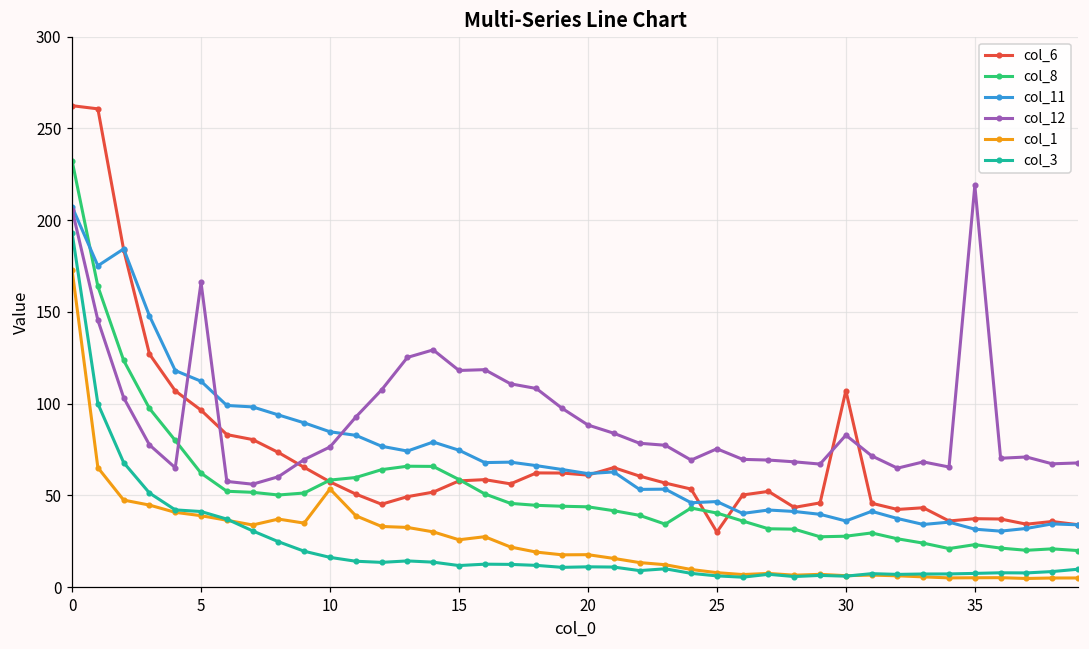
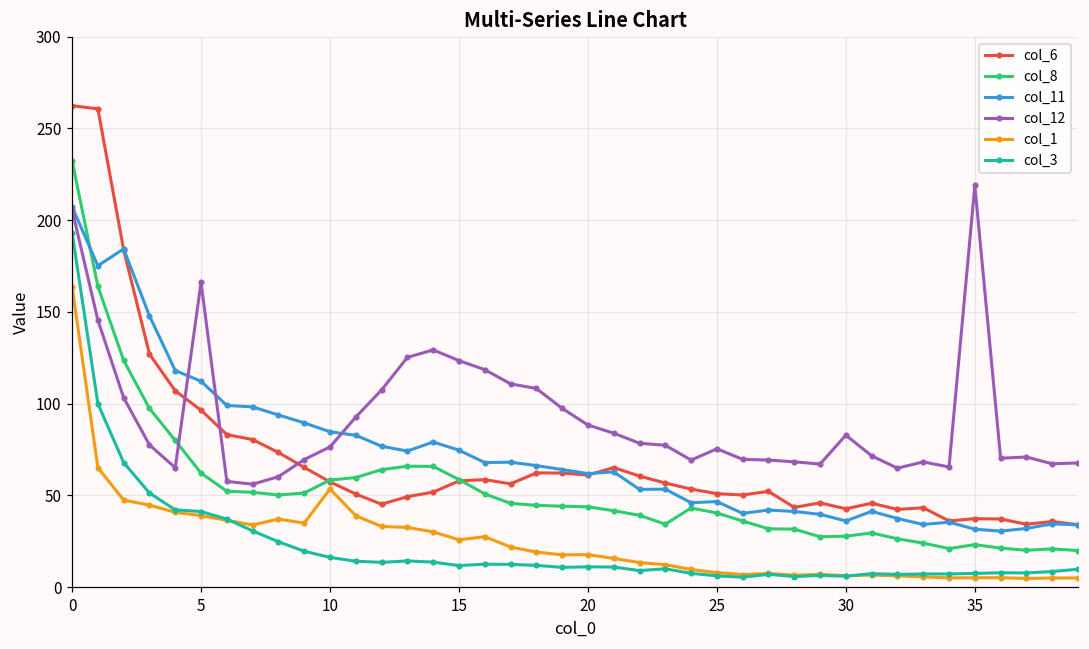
  {
    "col_6": {
      "0": 262,
      "5": 96,
-     "25": 30,
-     "30": 107,
+     "25": 51,
+     "30": 43,
      "35": 37
    },
    "col_11": {
      "0": 207,
      "5": 112,
      "10": 85,
      "15": 75,
      "25": 47,
      "30": 36,
      "35": 32
    },
    "col_12": {
      "0": 206,
      "5": 166,
      "10": 76,
-     "15": 118,
+     "15": 123,
      "20": 88,
      "25": 75,
      "30": 83,
      "35": 219
    },
    "col_1": {
-     "0": 173,
+     "0": 164,
      "5": 39,
      "10": 53,
      "15": 26,
      "20": 18,
      "25": 8,
      "35": 5
    }
  }
